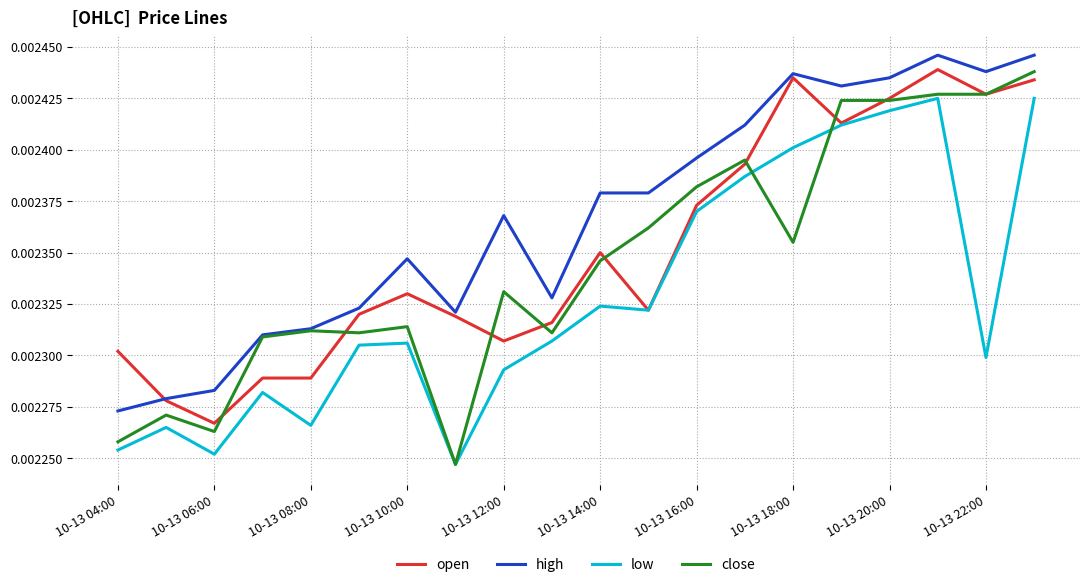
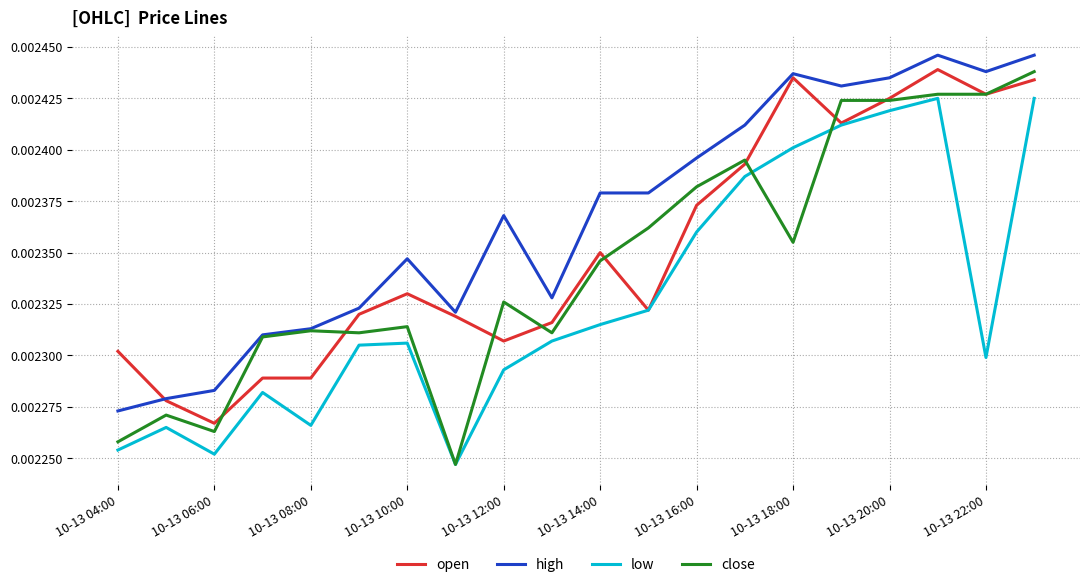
  {
    "open": {
      "10-13 04:00": 0.002302,
      "10-13 06:00": 0.002267,
      "10-13 08:00": 0.002289,
      "10-13 10:00": 0.002330,
      "10-13 12:00": 0.002307,
      "10-13 14:00": 0.002350,
      "10-13 16:00": 0.002373,
      "10-13 18:00": 0.002435
    },
    "high": {
      "10-13 04:00": 0.002273,
      "10-13 06:00": 0.002283,
      "10-13 10:00": 0.002347,
      "10-13 12:00": 0.002368,
      "10-13 14:00": 0.002379,
      "10-13 16:00": 0.002396,
      "10-13 18:00": 0.002437,
      "10-13 20:00": 0.002435,
      "10-13 22:00": 0.002438
    },
    "low": {
      "10-13 04:00": 0.002254,
      "10-13 06:00": 0.002252,
      "10-13 08:00": 0.002266,
      "10-13 10:00": 0.002306,
      "10-13 12:00": 0.002293,
-     "10-13 14:00": 0.002324,
-     "10-13 16:00": 0.00237,
+     "10-13 14:00": 0.002315,
+     "10-13 16:00": 0.00236,
      "10-13 18:00": 0.002401,
      "10-13 20:00": 0.002419,
      "10-13 22:00": 0.002299
    },
    "close": {
      "10-13 04:00": 0.002258,
      "10-13 06:00": 0.002263,
      "10-13 10:00": 0.002314,
-     "10-13 12:00": 0.002331,
+     "10-13 12:00": 0.002326,
      "10-13 14:00": 0.002346,
      "10-13 16:00": 0.002382,
      "10-13 18:00": 0.002355
    }
  }
